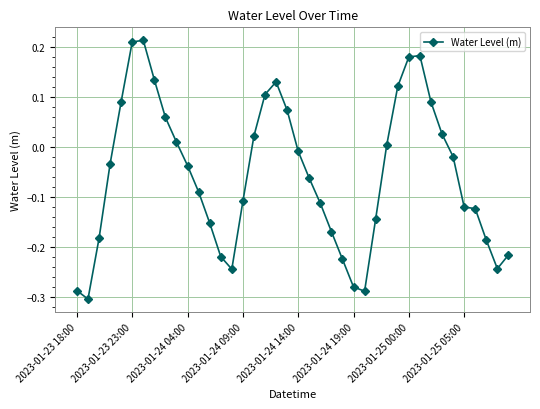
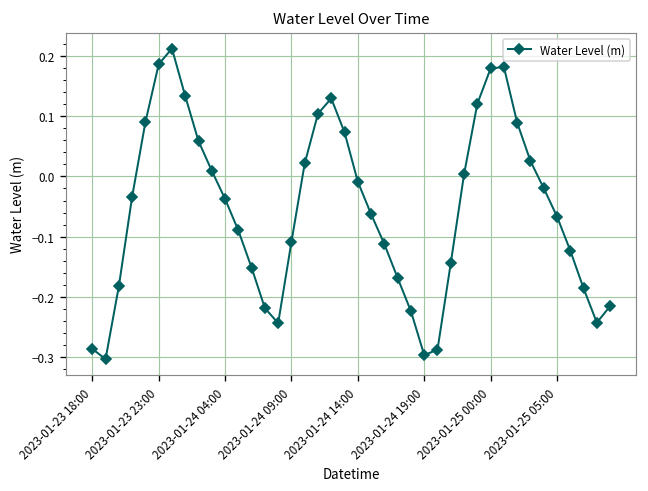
  {
    "2023-01-23 18:00": -0.29,
-   "2023-01-23 23:00": 0.21,
+   "2023-01-23 23:00": 0.19,
    "2023-01-24 04:00": -0.04,
    "2023-01-24 09:00": -0.11,
    "2023-01-24 14:00": -0.01,
-   "2023-01-24 19:00": -0.28,
+   "2023-01-24 19:00": -0.30,
    "2023-01-25 00:00": 0.18,
-   "2023-01-25 05:00": -0.12
+   "2023-01-25 05:00": -0.07
  }
